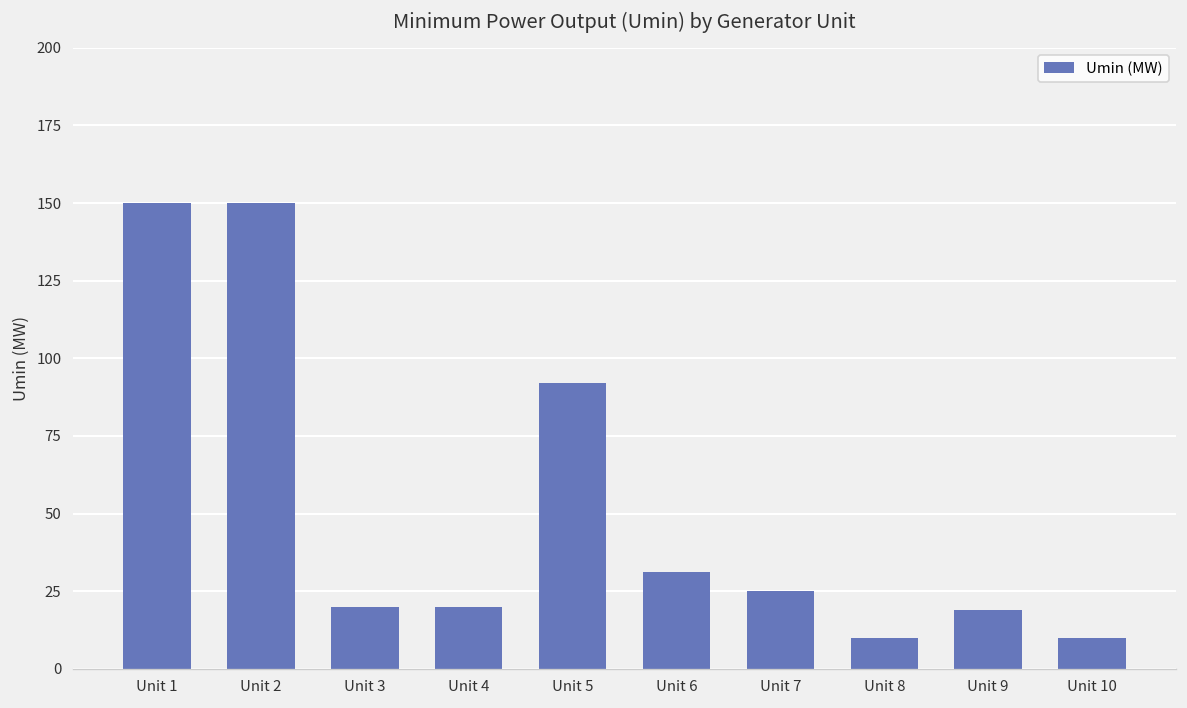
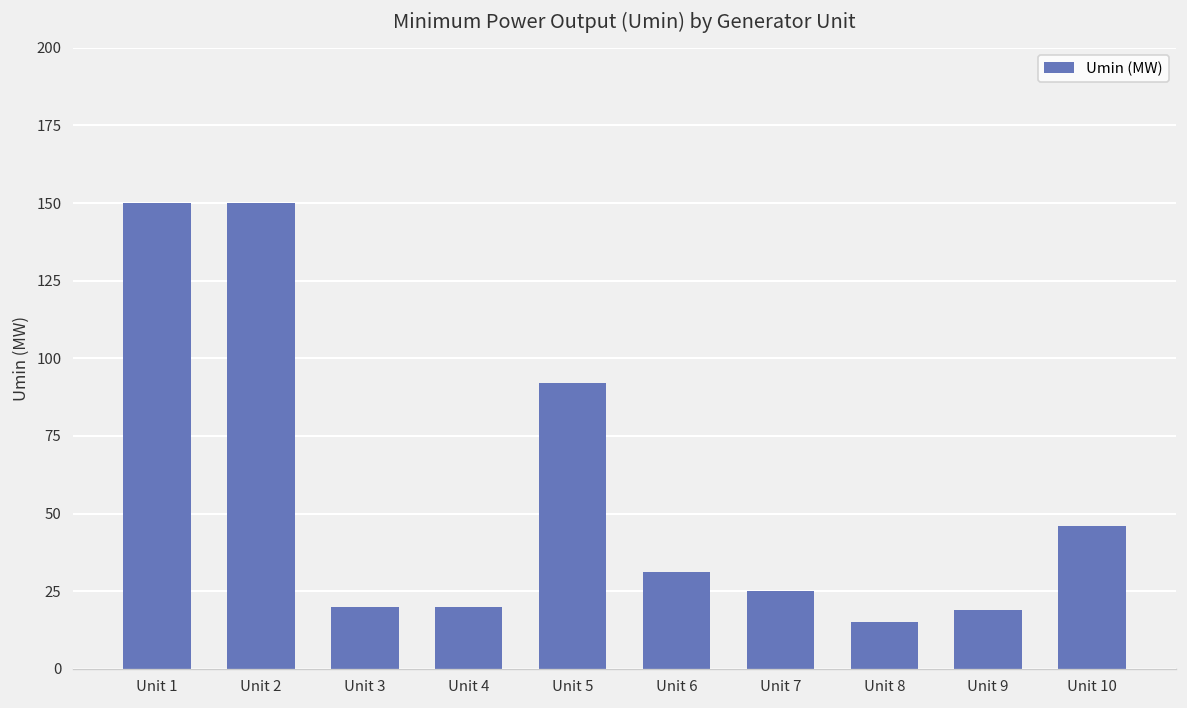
  {
    "Unit 1": 150,
    "Unit 2": 150,
    "Unit 3": 20,
    "Unit 4": 20,
    "Unit 5": 92,
    "Unit 6": 31,
    "Unit 7": 25,
-   "Unit 8": 10,
+   "Unit 8": 15,
    "Unit 9": 19,
-   "Unit 10": 10
+   "Unit 10": 46
  }
